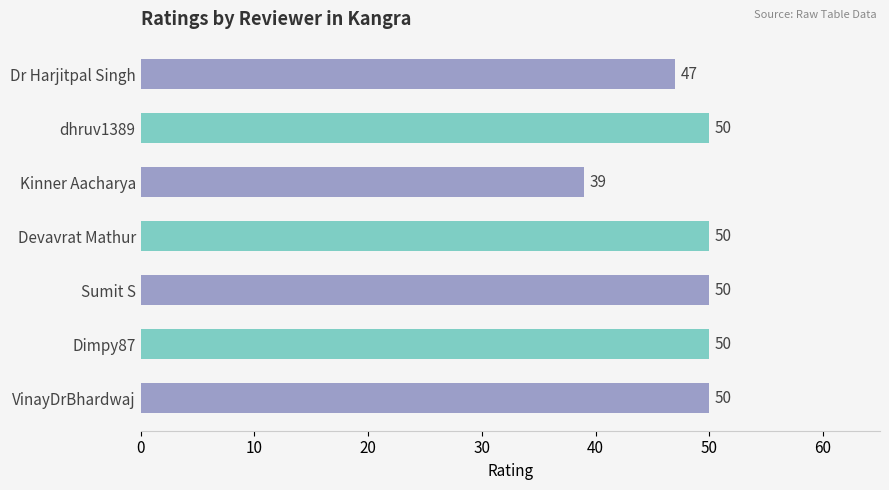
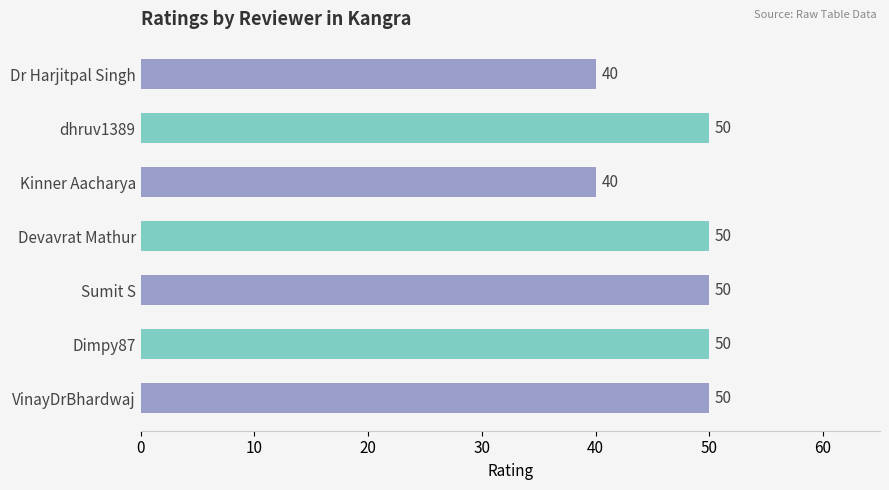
  {
-   "Dr Harjitpal Singh": 47,
+   "Dr Harjitpal Singh": 40,
    "dhruv1389": 50,
-   "Kinner Aacharya": 39,
+   "Kinner Aacharya": 40,
    "Devavrat Mathur": 50,
    "Sumit S": 50,
    "Dimpy87": 50,
    "VinayDrBhardwaj": 50
  }
